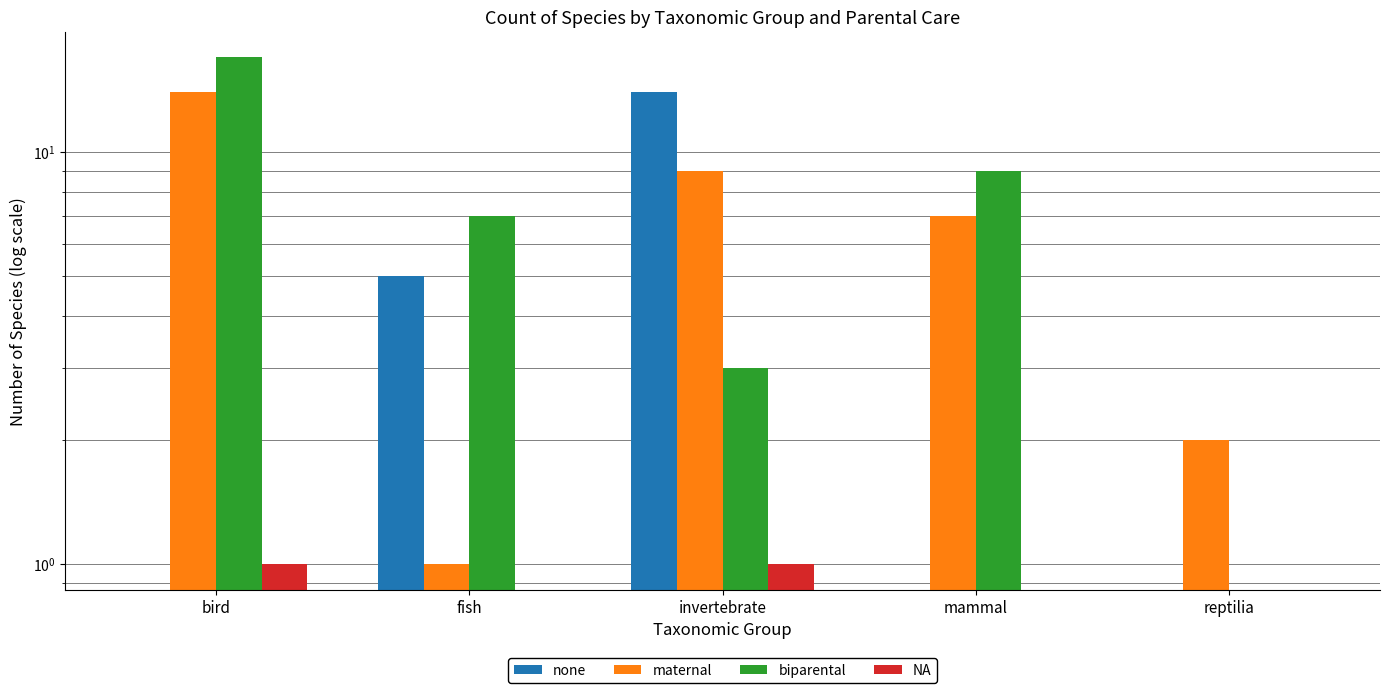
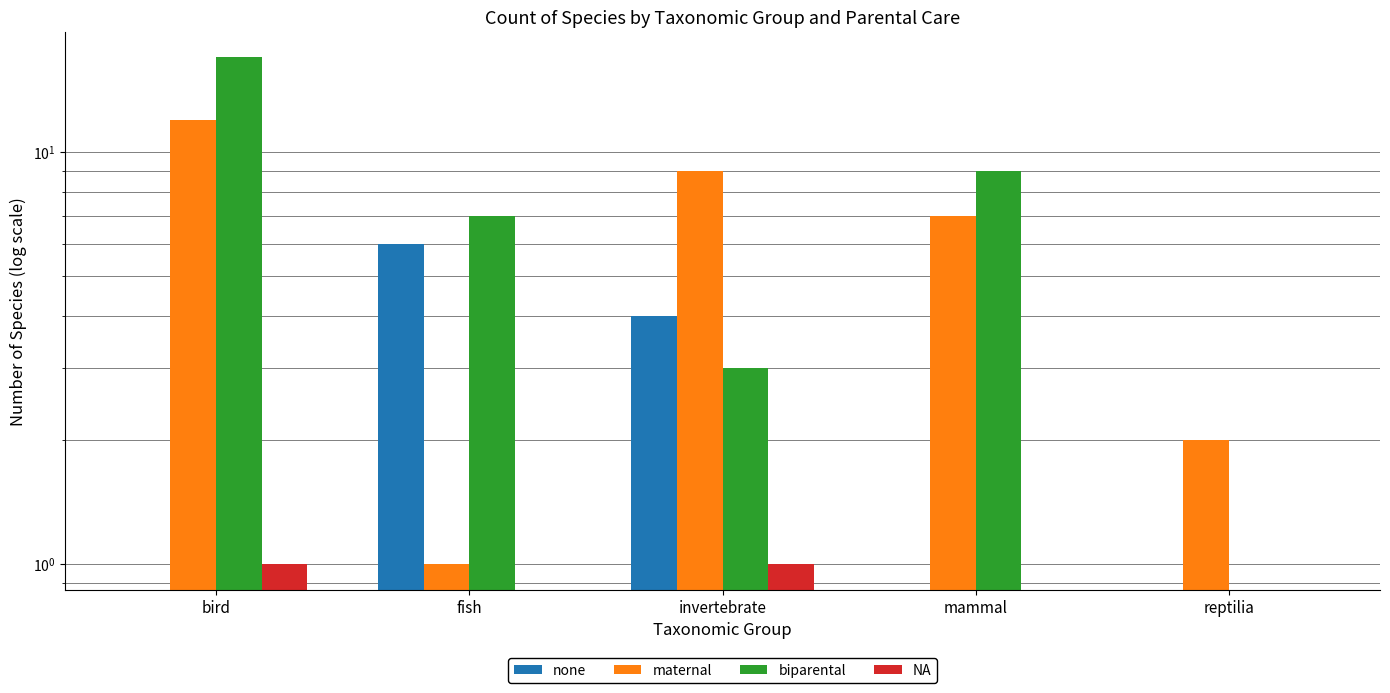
  {
    "none": {
-     "fish": 5,
-     "invertebrate": 14
+     "fish": 6,
+     "invertebrate": 4
    },
    "maternal": {
-     "bird": 14,
+     "bird": 12,
      "fish": 1,
      "invertebrate": 9,
      "mammal": 7,
      "reptilia": 2
    },
    "biparental": {
      "bird": 17,
      "fish": 7,
      "invertebrate": 3,
      "mammal": 9
    },
    "NA": {
      "bird": 1,
      "invertebrate": 1
    }
  }
